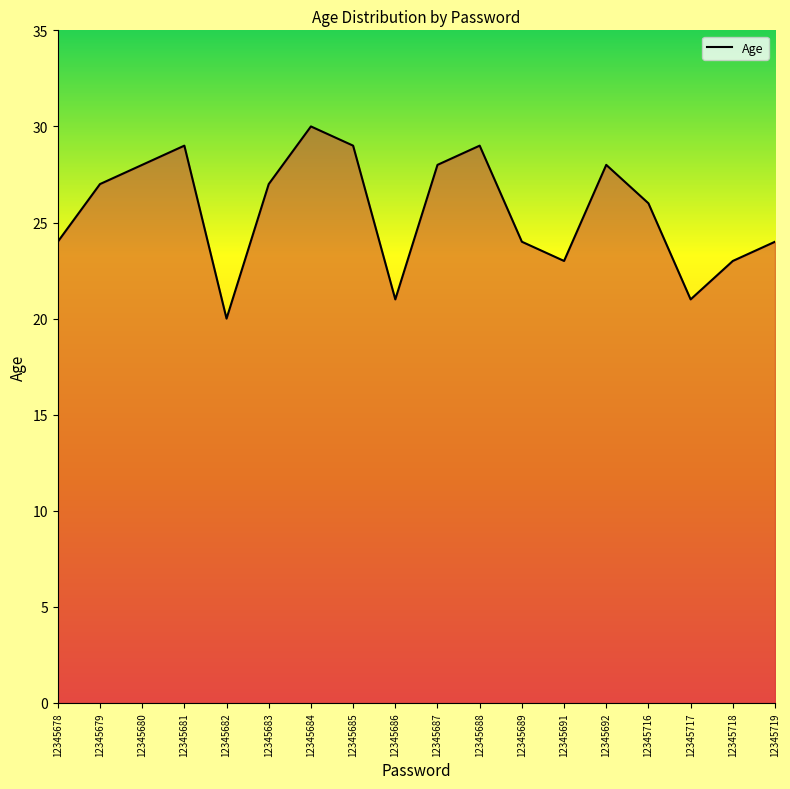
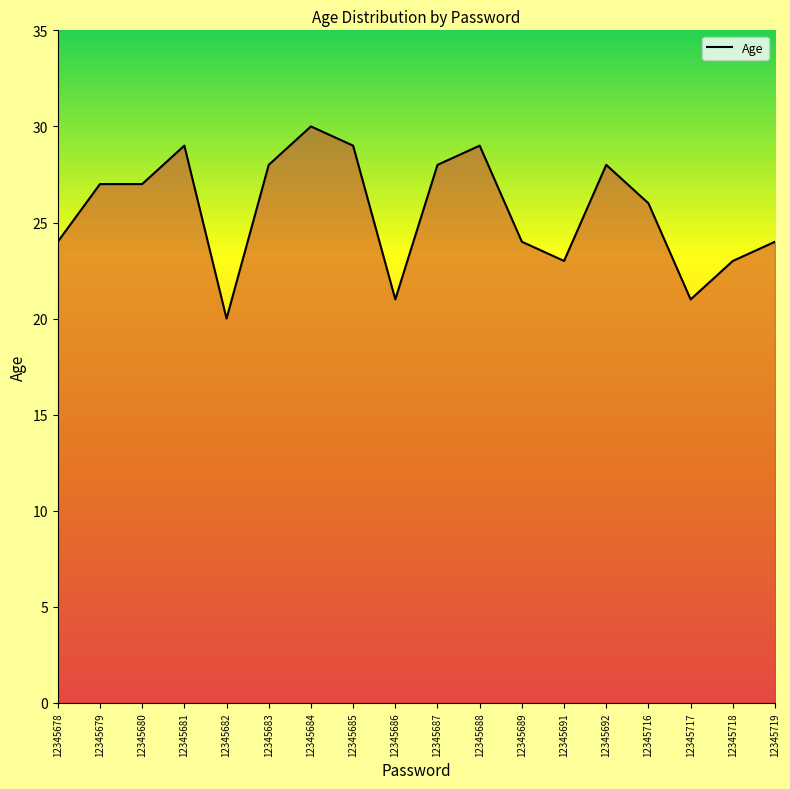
  {
    "12345678": 24,
    "12345679": 27,
-   "12345680": 28,
+   "12345680": 27,
    "12345681": 29,
    "12345682": 20,
-   "12345683": 27,
+   "12345683": 28,
    "12345684": 30,
    "12345685": 29,
    "12345686": 21,
    "12345687": 28,
    "12345688": 29,
    "12345689": 24,
    "12345691": 23,
    "12345692": 28,
    "12345716": 26,
    "12345717": 21,
    "12345718": 23,
    "12345719": 24
  }
